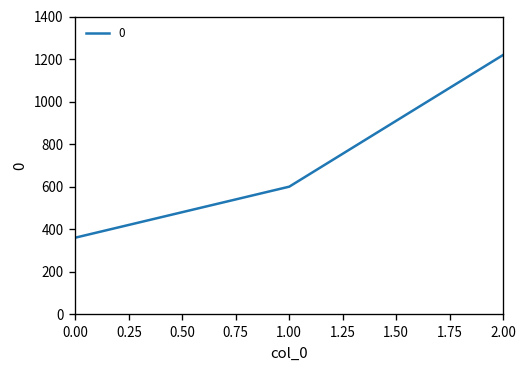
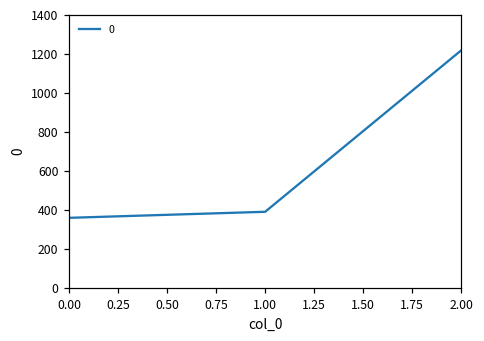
  {
    "0.00": 360,
-   "1.00": 600,
+   "1.00": 390,
    "2.00": 1220
  }
